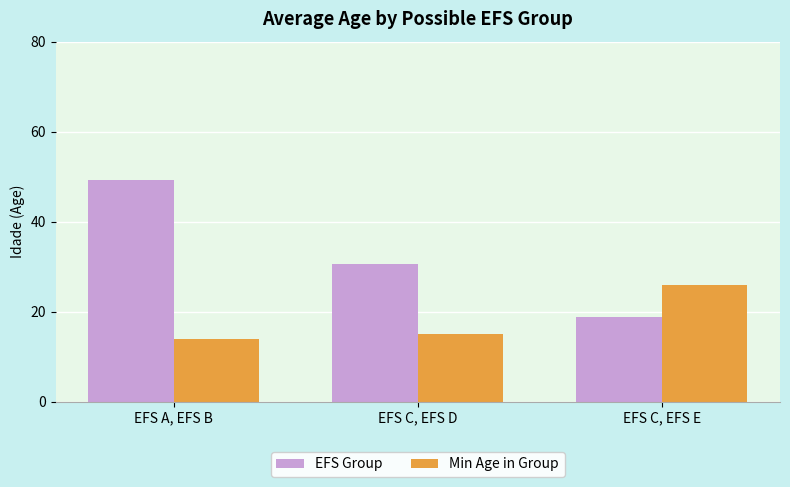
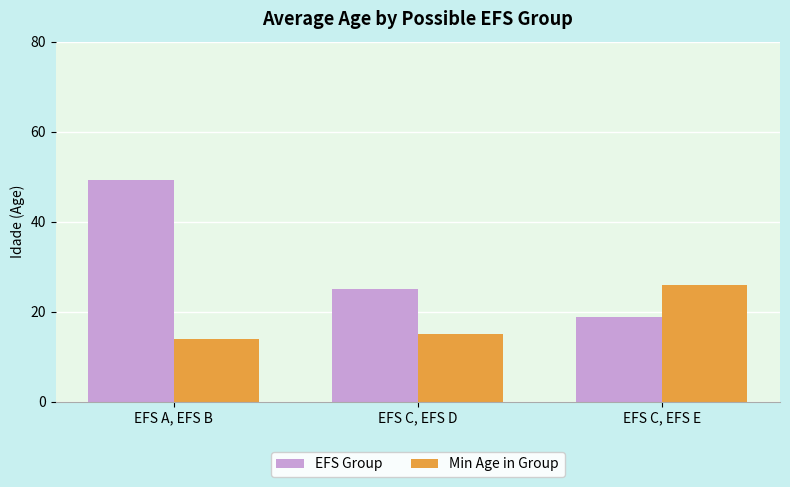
  {
    "EFS Group": {
      "EFS A, EFS B": 49,
-     "EFS C, EFS D": 31,
+     "EFS C, EFS D": 25,
      "EFS C, EFS E": 19
    },
    "Min Age in Group": {
      "EFS A, EFS B": 14,
      "EFS C, EFS D": 15,
      "EFS C, EFS E": 26
    }
  }
